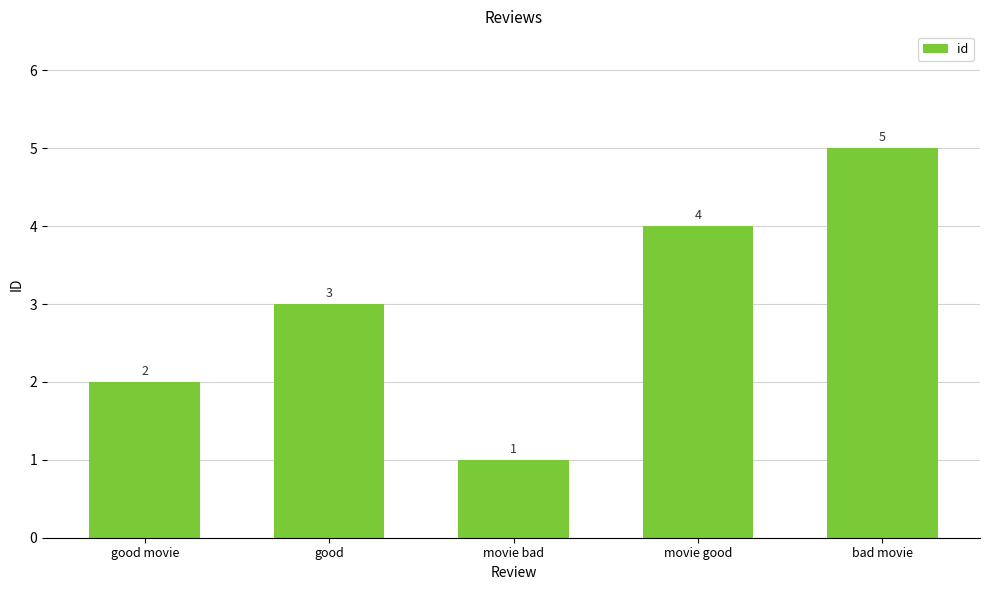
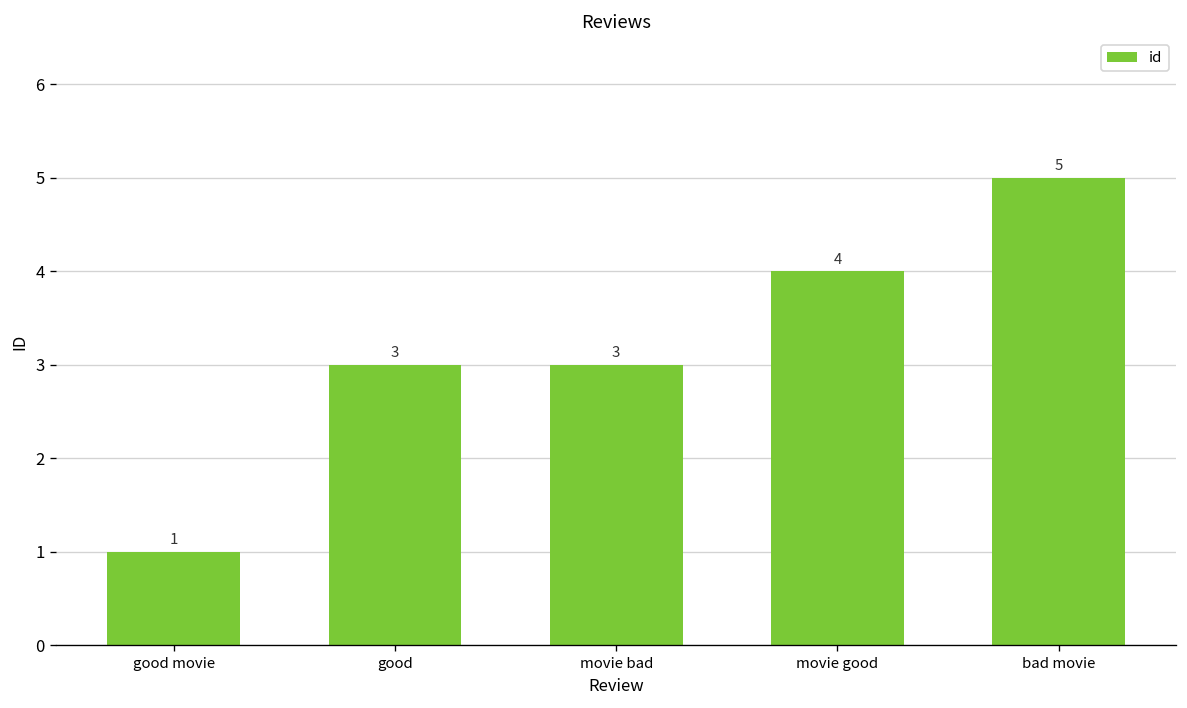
  {
-   "good movie": 2,
+   "good movie": 1,
    "good": 3,
-   "movie bad": 1,
+   "movie bad": 3,
    "movie good": 4,
    "bad movie": 5
  }
